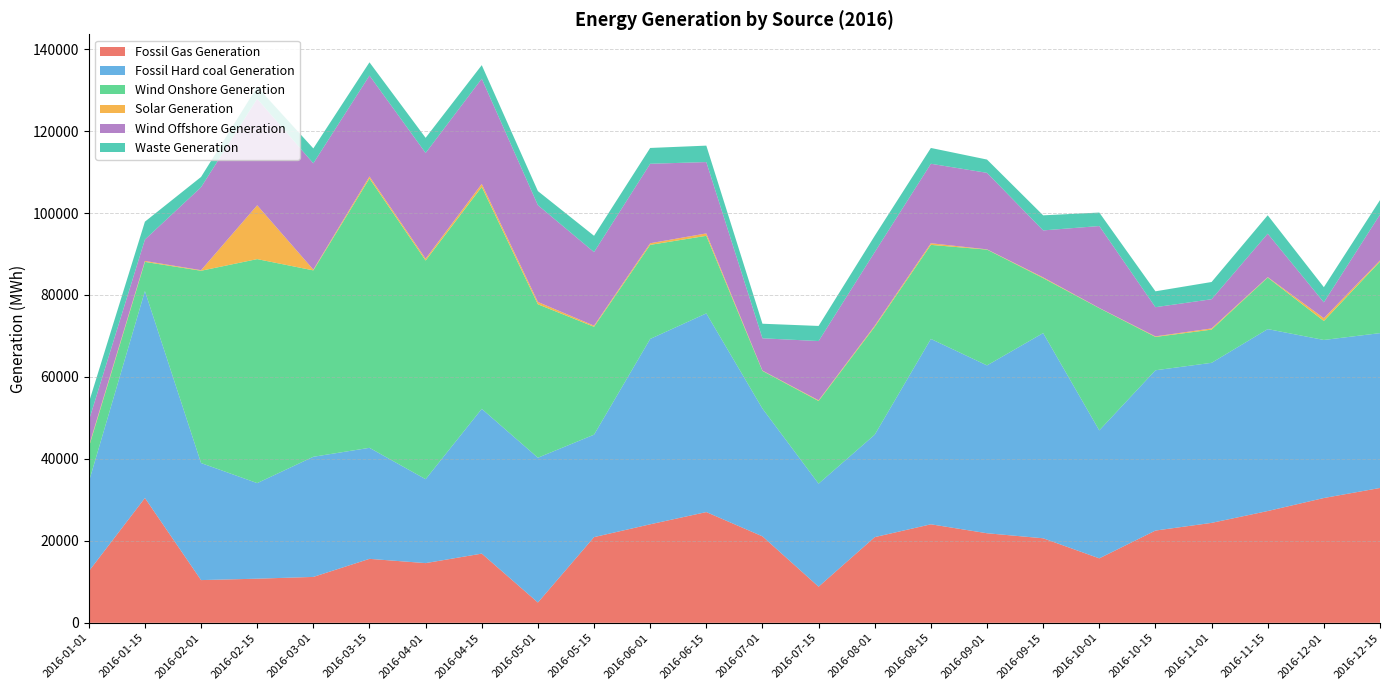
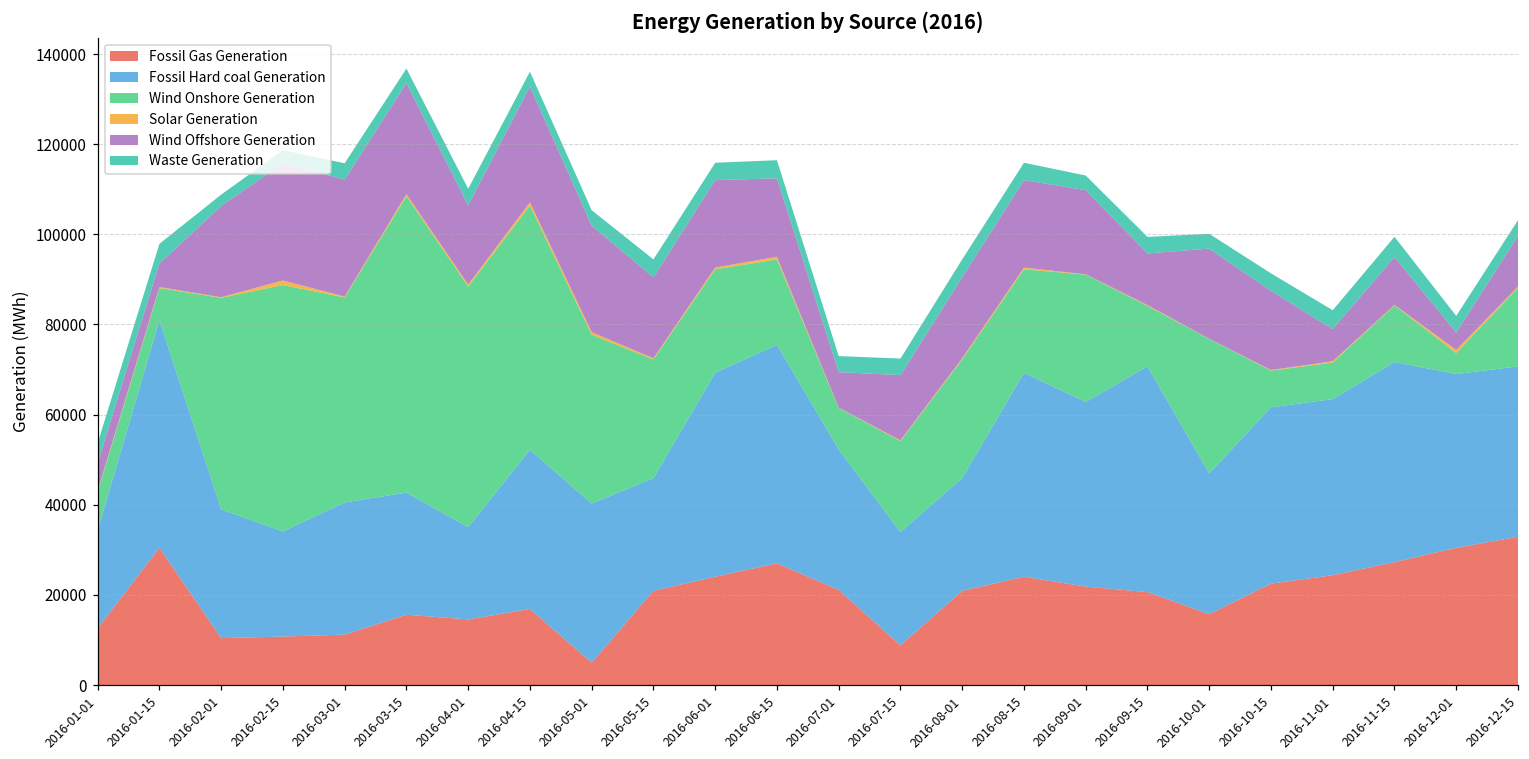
  {
    "Fossil Gas Generation": {
      "2016-01-01": 13000,
      "2016-01-15": 30000,
      "2016-02-01": 10000,
      "2016-02-15": 11000,
      "2016-03-01": 11000,
      "2016-03-15": 16000,
      "2016-04-01": 15000,
      "2016-04-15": 17000,
      "2016-05-01": 5000,
      "2016-05-15": 21000,
      "2016-06-01": 24000,
      "2016-06-15": 27000,
      "2016-07-01": 21000,
      "2016-07-15": 9000,
      "2016-08-01": 21000,
      "2016-08-15": 24000,
      "2016-09-01": 22000,
      "2016-09-15": 21000,
      "2016-10-01": 16000,
      "2016-10-15": 23000,
      "2016-11-01": 24000,
      "2016-11-15": 27000,
      "2016-12-01": 30000,
      "2016-12-15": 33000
    },
    "Fossil Hard coal Generation": {
      "2016-01-01": 22000,
      "2016-01-15": 50000,
      "2016-02-01": 29000,
      "2016-02-15": 23000,
      "2016-03-01": 29000,
      "2016-03-15": 27000,
      "2016-04-01": 20000,
      "2016-04-15": 35000,
      "2016-05-01": 35000,
      "2016-05-15": 25000,
      "2016-06-01": 45000,
      "2016-06-15": 48000,
      "2016-07-01": 31000,
      "2016-07-15": 25000,
      "2016-08-01": 25000,
      "2016-08-15": 45000,
      "2016-09-01": 41000,
      "2016-09-15": 50000,
      "2016-10-01": 31000,
      "2016-10-15": 39000,
      "2016-11-01": 39000,
      "2016-11-15": 44000,
      "2016-12-01": 39000,
      "2016-12-15": 38000
    },
    "Solar Generation": {
-     "2016-02-15": 13000,
+     "2016-02-15": 1000,
      "2016-04-15": 1000,
      "2016-12-01": 1000
    },
    "Wind Offshore Generation": {
      "2016-01-01": 6000,
      "2016-01-15": 5000,
      "2016-02-01": 20000,
      "2016-03-01": 26000,
      "2016-03-15": 25000,
-     "2016-04-01": 26000,
+     "2016-04-01": 18000,
      "2016-04-15": 26000,
      "2016-05-01": 24000,
      "2016-05-15": 18000,
      "2016-06-01": 19000,
      "2016-06-15": 17000,
      "2016-07-01": 8000,
      "2016-07-15": 14000,
      "2016-08-01": 18000,
      "2016-08-15": 19000,
      "2016-09-01": 19000,
      "2016-09-15": 11000,
      "2016-10-01": 20000,
-     "2016-10-15": 7000,
+     "2016-10-15": 18000,
      "2016-11-01": 7000,
      "2016-11-15": 11000,
      "2016-12-01": 4000,
      "2016-12-15": 11000
    }
  }
